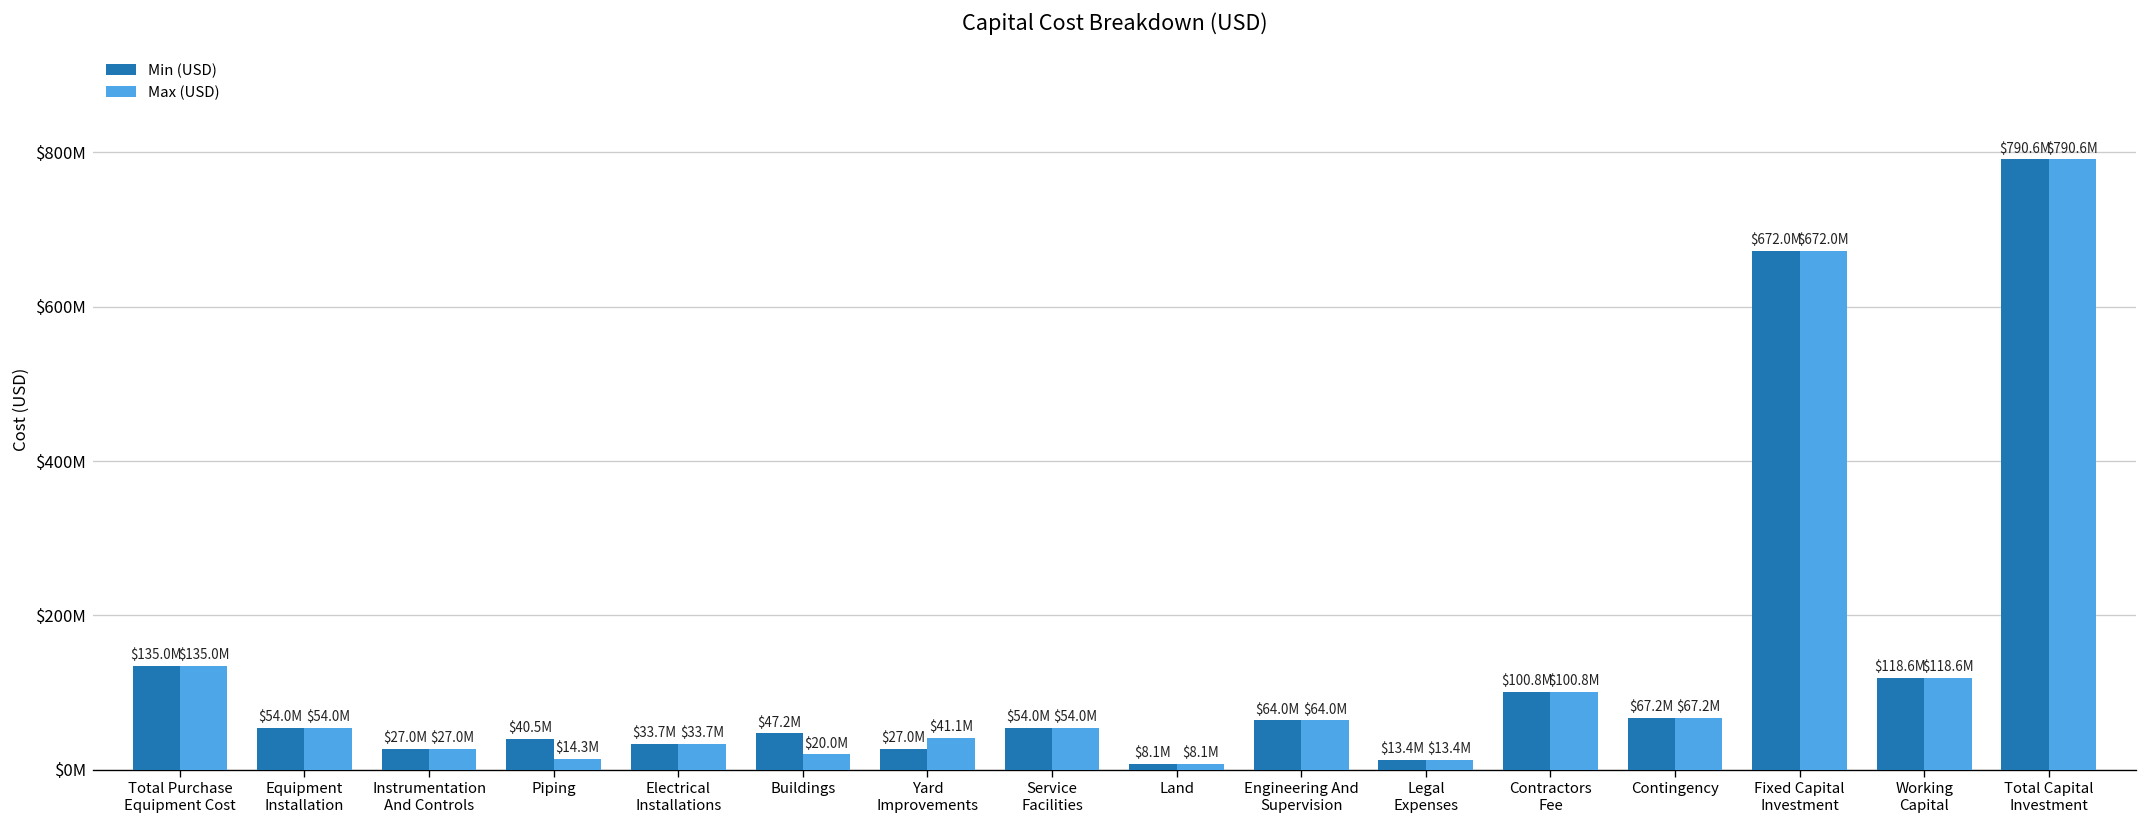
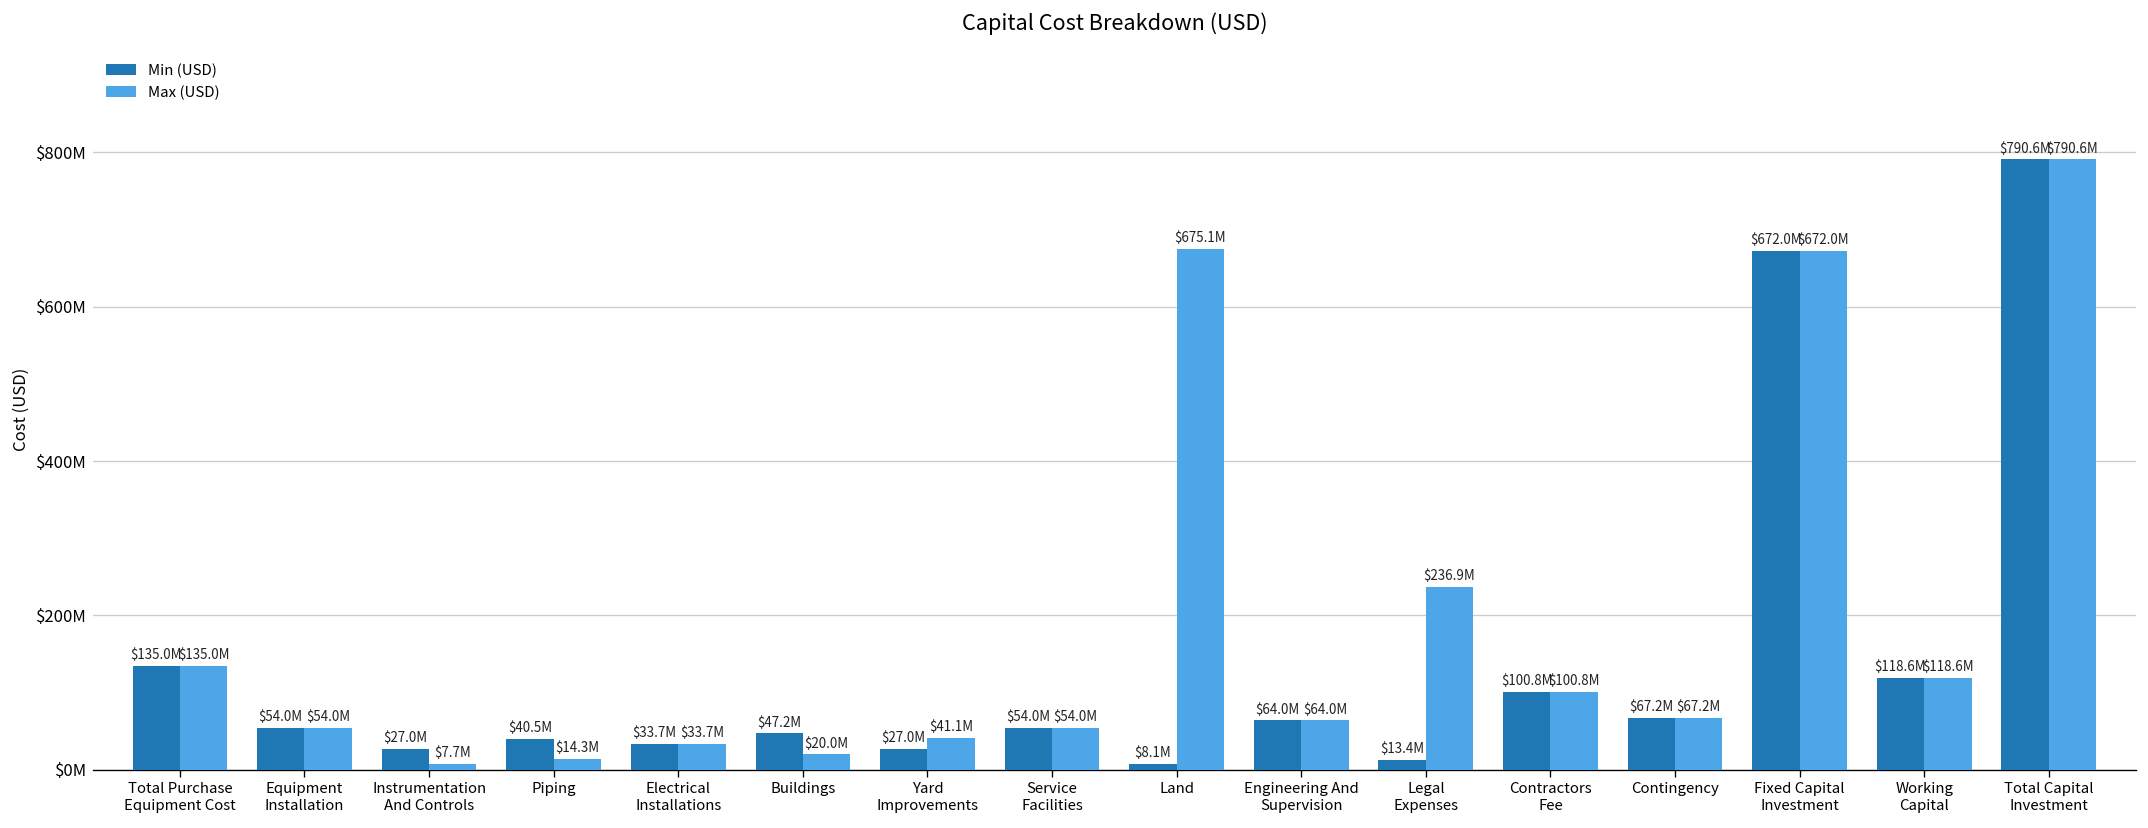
  {
    "Min (USD)": {
      "Total Purchase Equipment Cost": "$135.0M",
      "Equipment Installation": "$54.0M",
      "Instrumentation And Controls": "$27.0M",
      "Piping": "$40.5M",
      "Electrical Installations": "$33.7M",
      "Buildings": "$47.2M",
      "Yard Improvements": "$27.0M",
      "Service Facilities": "$54.0M",
      "Land": "$8.1M",
      "Engineering And Supervision": "$64.0M",
      "Legal Expenses": "$13.4M",
      "Contractors Fee": "$100.8M",
      "Contingency": "$67.2M",
      "Fixed Capital Investment": "$672.0M",
      "Working Capital": "$118.6M",
      "Total Capital Investment": "$790.6M"
    },
    "Max (USD)": {
      "Total Purchase Equipment Cost": "$135.0M",
      "Equipment Installation": "$54.0M",
-     "Instrumentation And Controls": "$27.0M",
+     "Instrumentation And Controls": "$7.7M",
      "Piping": "$14.3M",
      "Electrical Installations": "$33.7M",
      "Buildings": "$20.0M",
      "Yard Improvements": "$41.1M",
      "Service Facilities": "$54.0M",
-     "Land": "$8.1M",
+     "Land": "$675.1M",
      "Engineering And Supervision": "$64.0M",
-     "Legal Expenses": "$13.4M",
+     "Legal Expenses": "$236.9M",
      "Contractors Fee": "$100.8M",
      "Contingency": "$67.2M",
      "Fixed Capital Investment": "$672.0M",
      "Working Capital": "$118.6M",
      "Total Capital Investment": "$790.6M"
    }
  }
